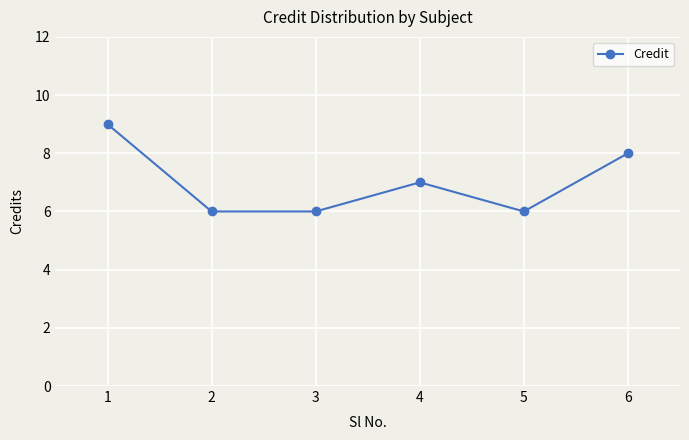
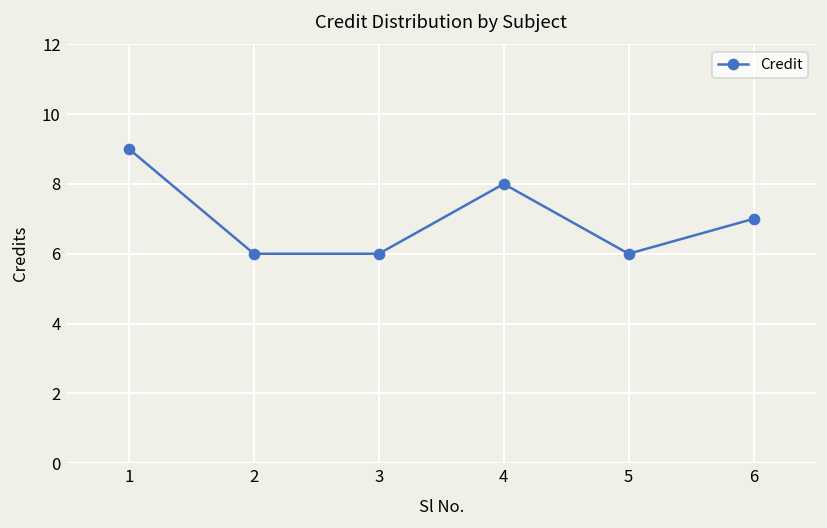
  {
    "1": 9,
    "2": 6,
    "3": 6,
-   "4": 7,
+   "4": 8,
    "5": 6,
-   "6": 8
+   "6": 7
  }
